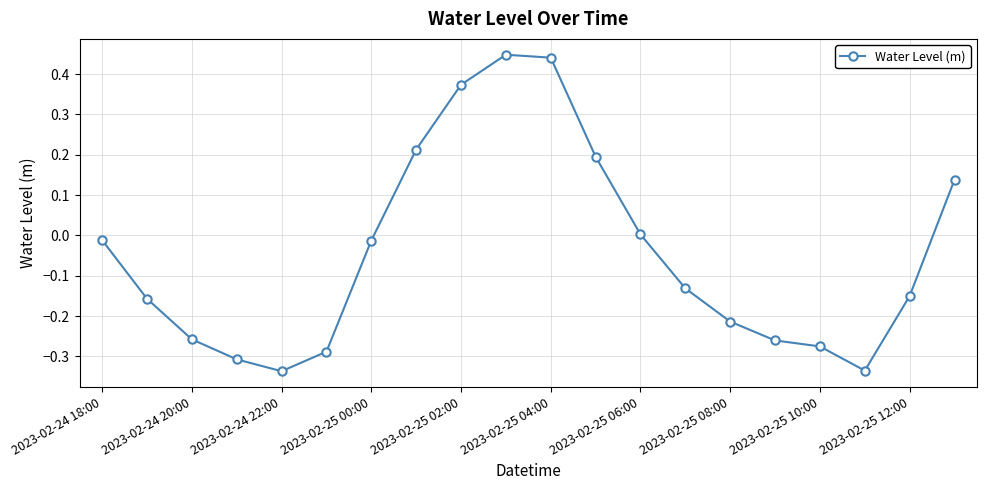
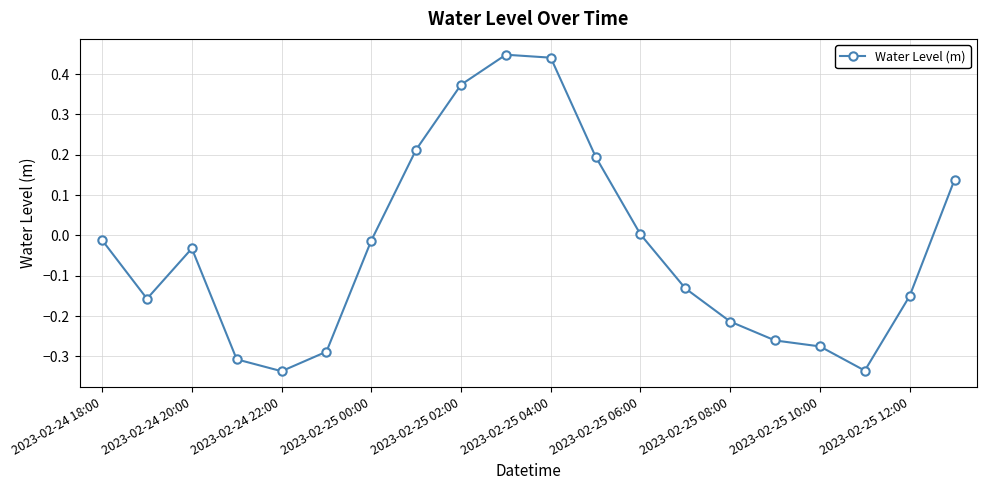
  {
    "2023-02-24 18:00": -0.01,
-   "2023-02-24 20:00": -0.26,
+   "2023-02-24 20:00": -0.03,
    "2023-02-24 22:00": -0.34,
    "2023-02-25 00:00": -0.01,
    "2023-02-25 02:00": 0.37,
    "2023-02-25 04:00": 0.44,
    "2023-02-25 06:00": 0.00,
    "2023-02-25 08:00": -0.21,
    "2023-02-25 10:00": -0.28,
    "2023-02-25 12:00": -0.15
  }
